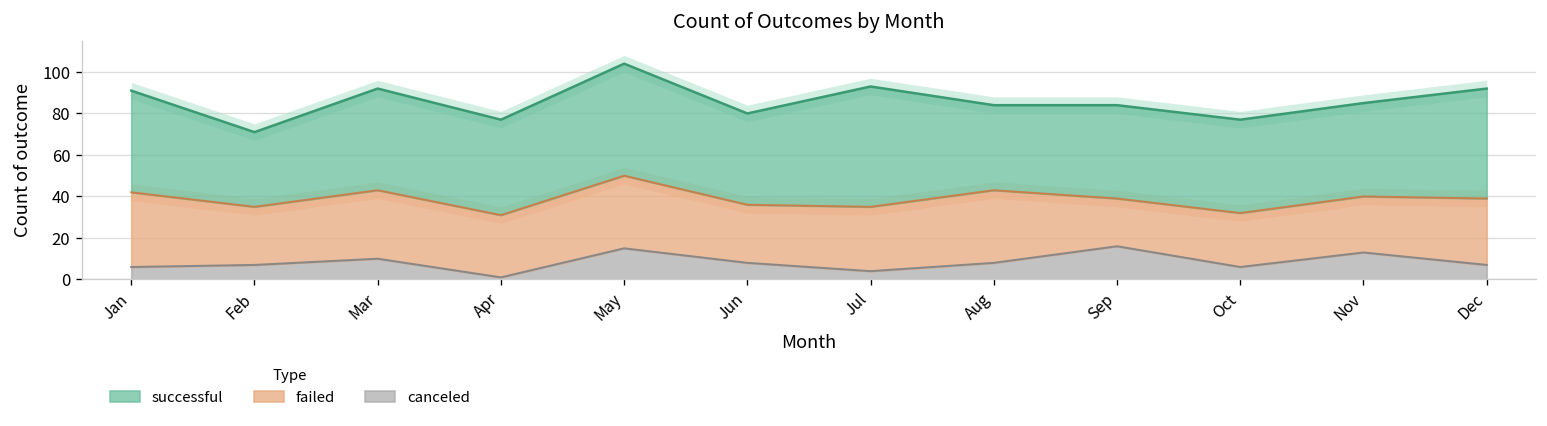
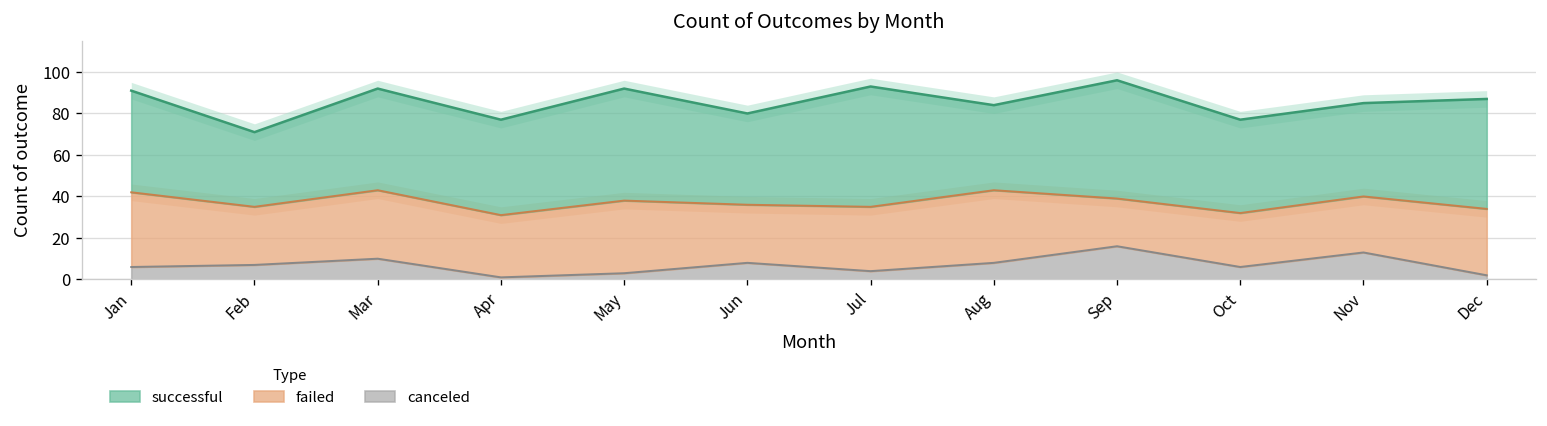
  {
    "canceled": {
      "Jan": 6,
      "Feb": 7,
      "Mar": 10,
      "Apr": 1,
-     "May": 15,
+     "May": 3,
      "Jun": 8,
      "Jul": 4,
      "Aug": 8,
      "Sep": 16,
      "Oct": 6,
      "Nov": 13,
-     "Dec": 7
+     "Dec": 2
    },
    "successful": {
      "Jan": 49,
      "Feb": 36,
      "Mar": 49,
      "Apr": 46,
      "May": 54,
      "Jun": 44,
      "Jul": 58,
      "Aug": 41,
-     "Sep": 45,
+     "Sep": 57,
      "Oct": 45,
      "Nov": 45,
      "Dec": 53
    }
  }
